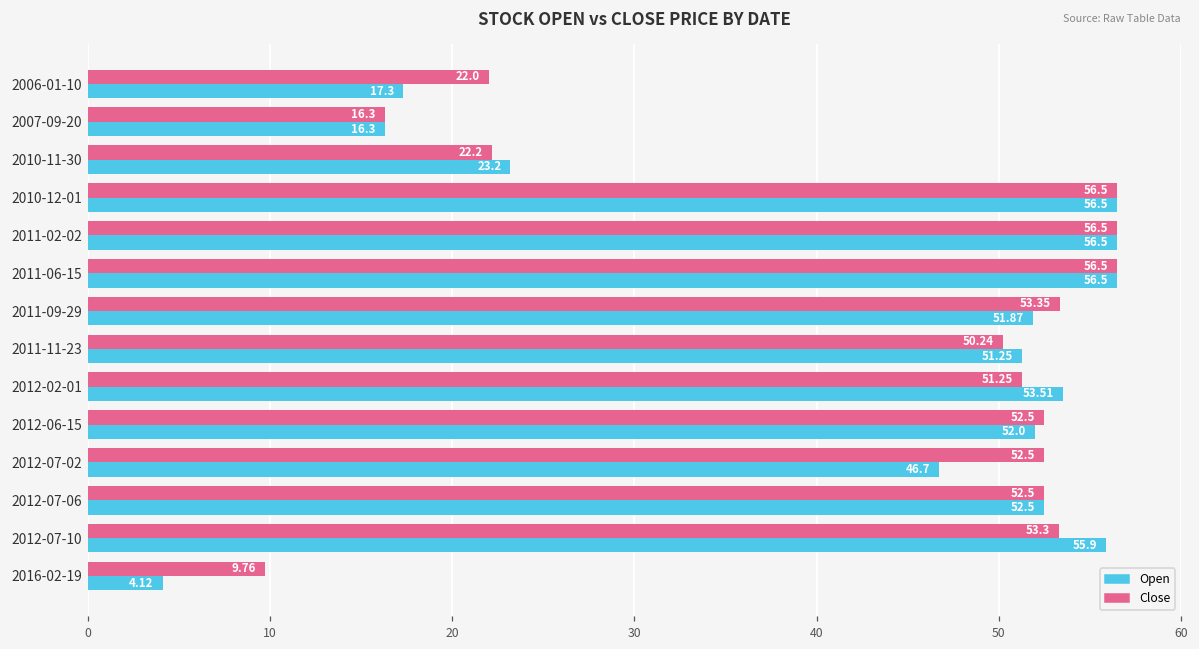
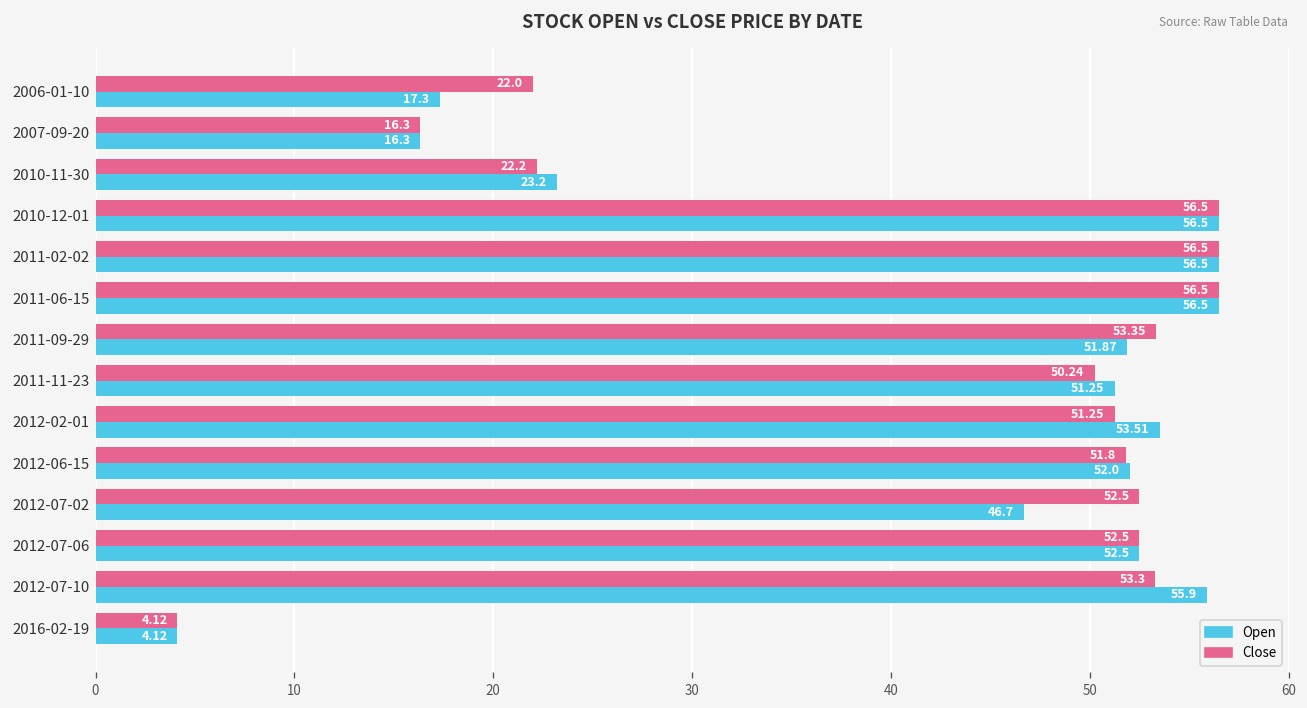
  {
    "Open": {
      "2006-01-10": 17.3,
      "2007-09-20": 16.3,
      "2010-11-30": 23.2,
      "2010-12-01": 56.5,
      "2011-02-02": 56.5,
      "2011-06-15": 56.5,
      "2011-09-29": 51.87,
      "2011-11-23": 51.25,
      "2012-02-01": 53.51,
      "2012-06-15": 52.0,
      "2012-07-02": 46.7,
      "2012-07-06": 52.5,
      "2012-07-10": 55.9,
      "2016-02-19": 4.12
    },
    "Close": {
      "2006-01-10": 22.0,
      "2007-09-20": 16.3,
      "2010-11-30": 22.2,
      "2010-12-01": 56.5,
      "2011-02-02": 56.5,
      "2011-06-15": 56.5,
      "2011-09-29": 53.35,
      "2011-11-23": 50.24,
      "2012-02-01": 51.25,
-     "2012-06-15": 52.5,
+     "2012-06-15": 51.8,
      "2012-07-02": 52.5,
      "2012-07-06": 52.5,
      "2012-07-10": 53.3,
-     "2016-02-19": 9.76
+     "2016-02-19": 4.12
    }
  }
